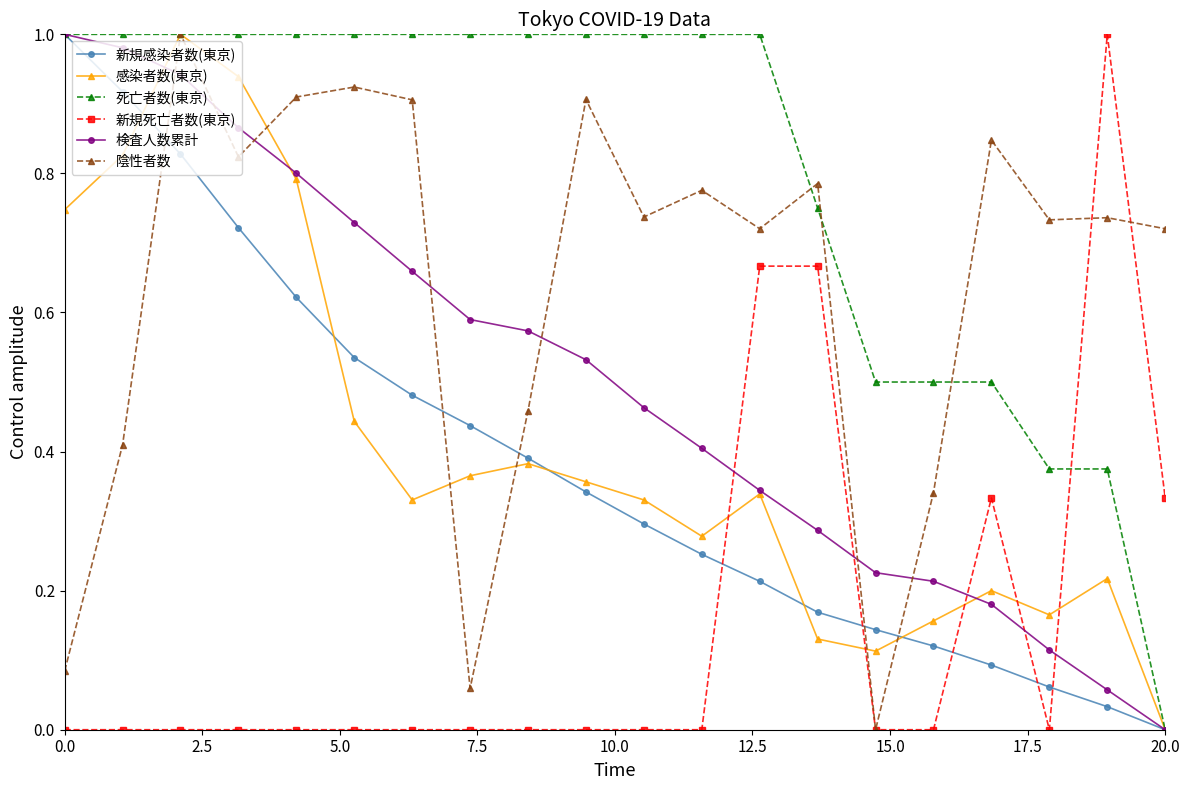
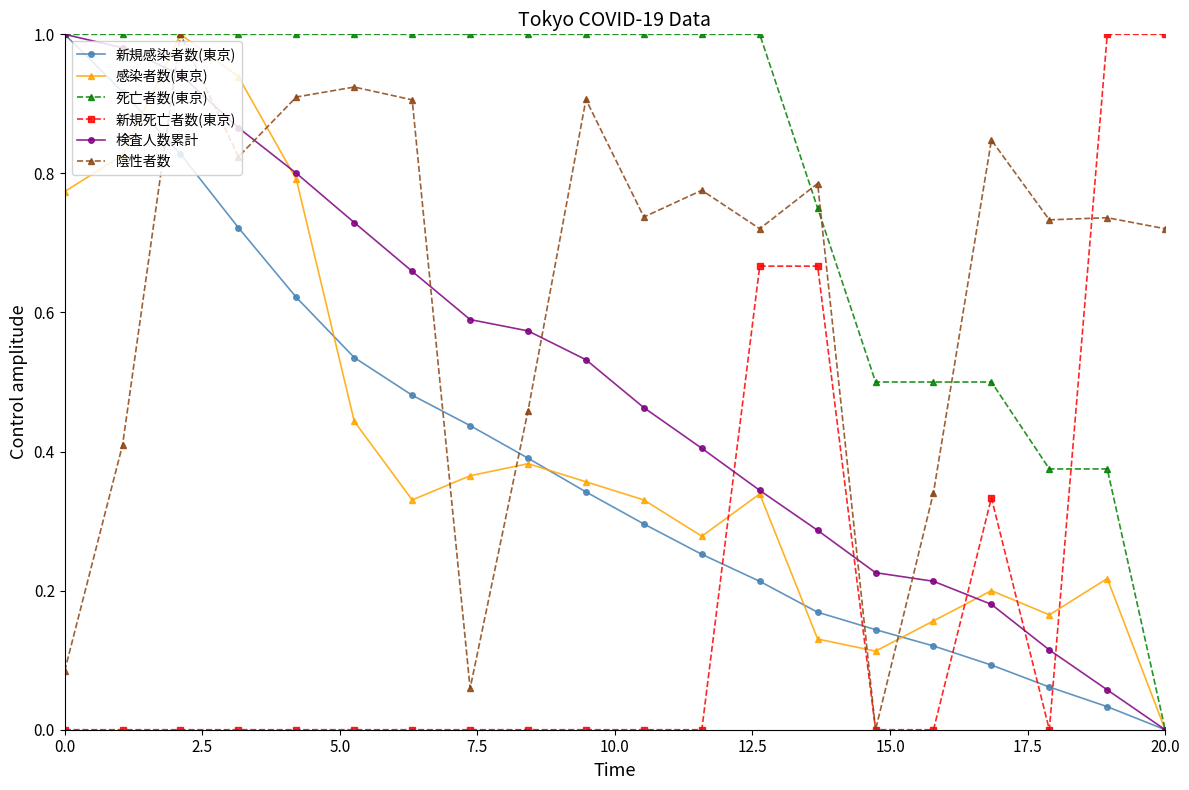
  {
    "感染者数(東京)": {
-     "0.0": 0.75
+     "0.0": 0.77
    },
    "新規死亡者数(東京)": {
      "0.0": 0.00,
-     "20.0": 0.33
+     "20.0": 1.00
    },
    "陰性者数": {
      "0.0": 0.08,
      "20.0": 0.72
    }
  }
